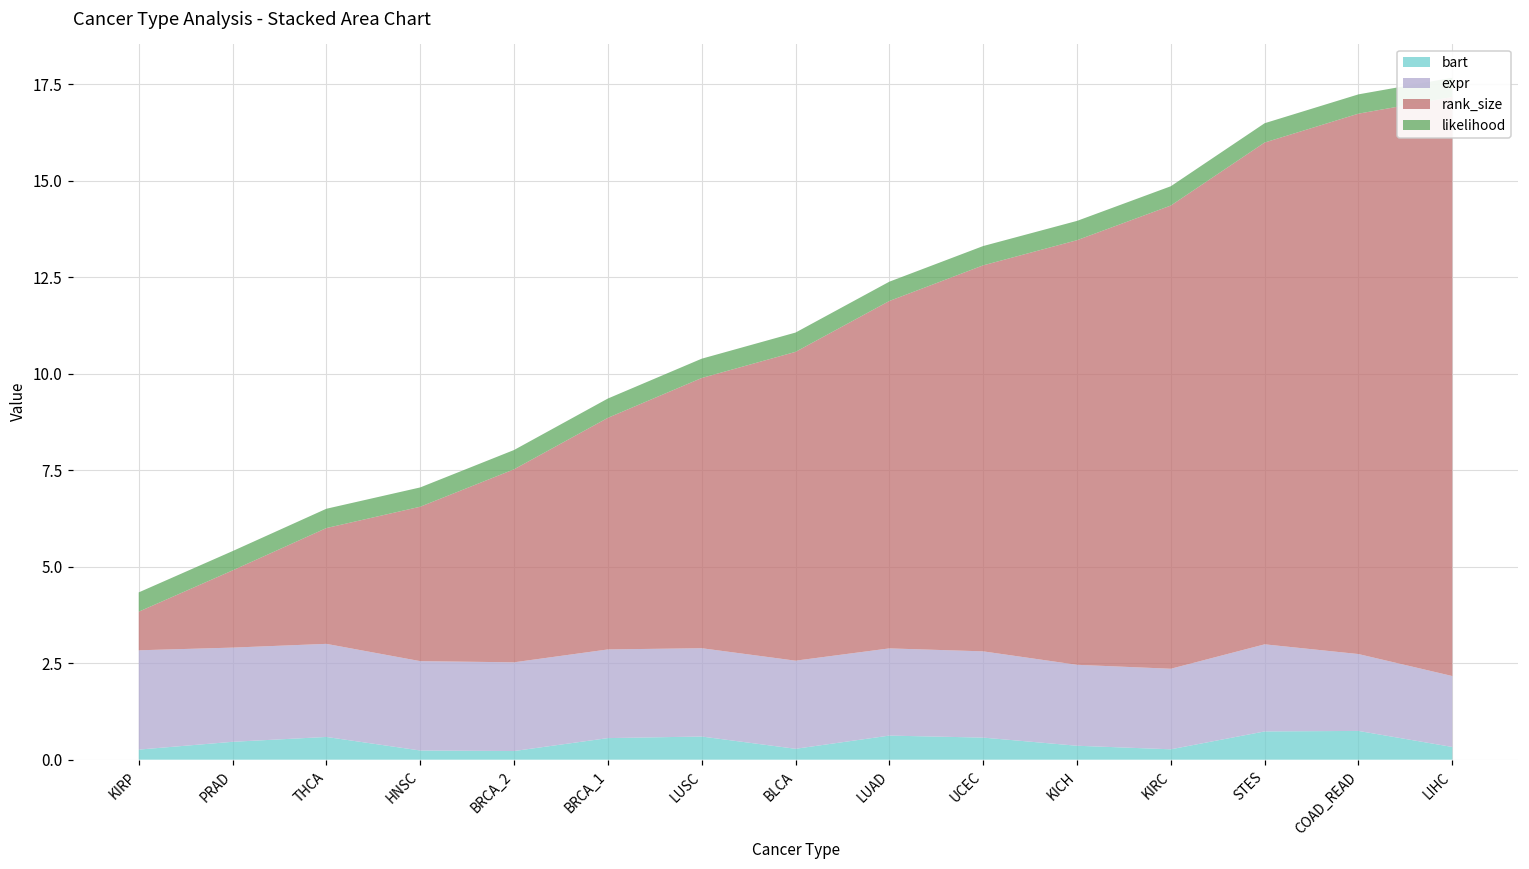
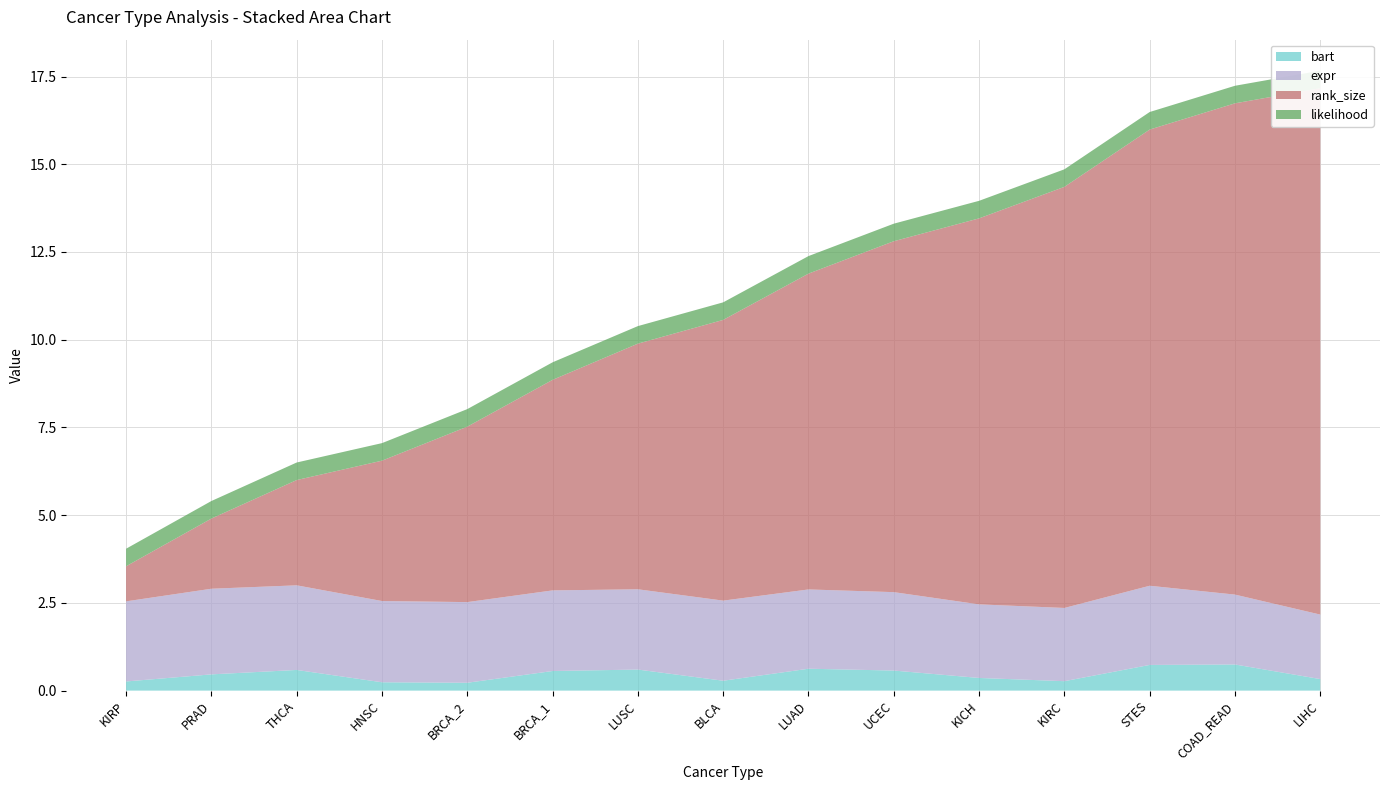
  {
    "bart": {
      "KIRP": 0.3,
      "PRAD": 0.5,
      "THCA": 0.6,
      "HNSC": 0.2,
      "BRCA_2": 0.2,
      "BRCA_1": 0.6,
      "LUSC": 0.6,
      "BLCA": 0.3,
      "LUAD": 0.6,
      "UCEC": 0.6,
      "KICH": 0.4,
      "KIRC": 0.3,
      "STES": 0.7,
      "COAD_READ": 0.7,
      "LIHC": 0.3
    },
    "expr": {
-     "KIRP": 2.6,
+     "KIRP": 2.3,
      "PRAD": 2.4,
      "THCA": 2.4,
      "HNSC": 2.3,
      "BRCA_2": 2.3,
      "BRCA_1": 2.3,
      "LUSC": 2.3,
      "BLCA": 2.3,
      "LUAD": 2.3,
      "UCEC": 2.2,
      "KICH": 2.1,
      "KIRC": 2.1,
      "STES": 2.3,
      "COAD_READ": 2.0,
      "LIHC": 1.8
    },
    "rank_size": {
      "KIRP": 1.0,
      "PRAD": 2.0,
      "THCA": 3.0,
      "HNSC": 4.0,
      "BRCA_2": 5.0,
      "BRCA_1": 6.0,
      "LUSC": 7.0,
      "BLCA": 8.0,
      "LUAD": 9.0,
      "UCEC": 10.0,
      "KICH": 11.0,
      "KIRC": 12.0,
      "STES": 13.0,
      "COAD_READ": 14.0
    },
    "likelihood": {
      "KIRP": 0.5,
      "PRAD": 0.5,
      "THCA": 0.5,
      "HNSC": 0.5,
      "BRCA_2": 0.5,
      "BRCA_1": 0.5,
      "LUSC": 0.5,
      "BLCA": 0.5,
      "LUAD": 0.5,
      "UCEC": 0.5,
      "KICH": 0.5,
      "KIRC": 0.5,
      "STES": 0.5,
      "COAD_READ": 0.5
    }
  }
